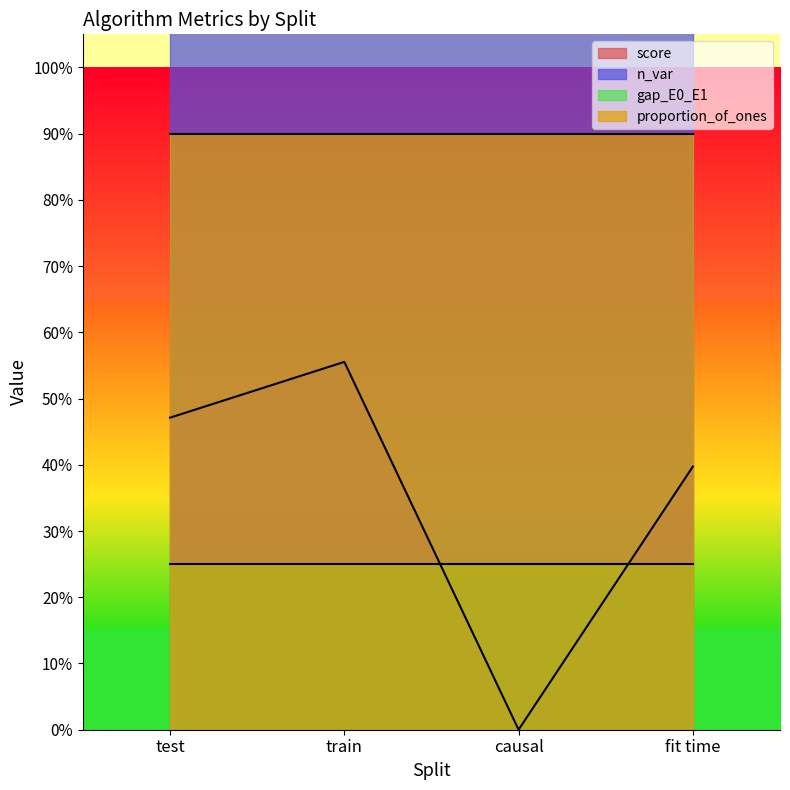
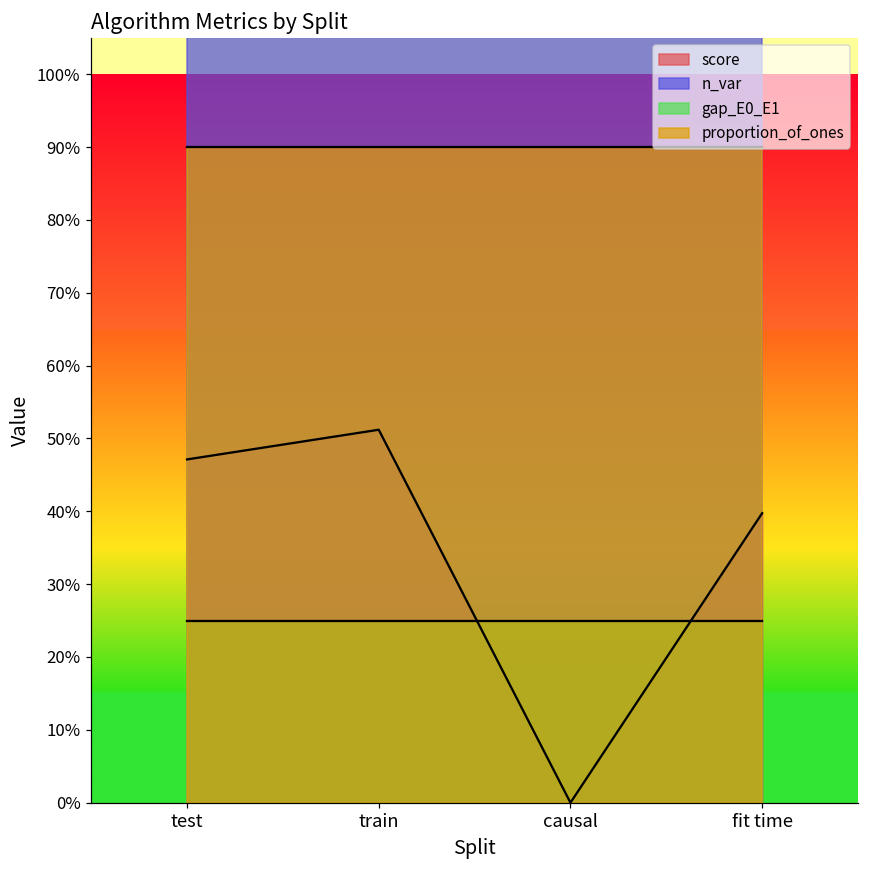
  {
    "score": {
      "test": "47%",
-     "train": "56%",
+     "train": "51%",
      "causal": "0%",
      "fit time": "40%"
    },
    "gap_E0_E1": {
      "test": "25%",
      "train": "25%",
      "causal": "25%",
      "fit time": "25%"
    },
    "proportion_of_ones": {
      "test": "90%",
      "train": "90%",
      "causal": "90%",
      "fit time": "90%"
    }
  }
